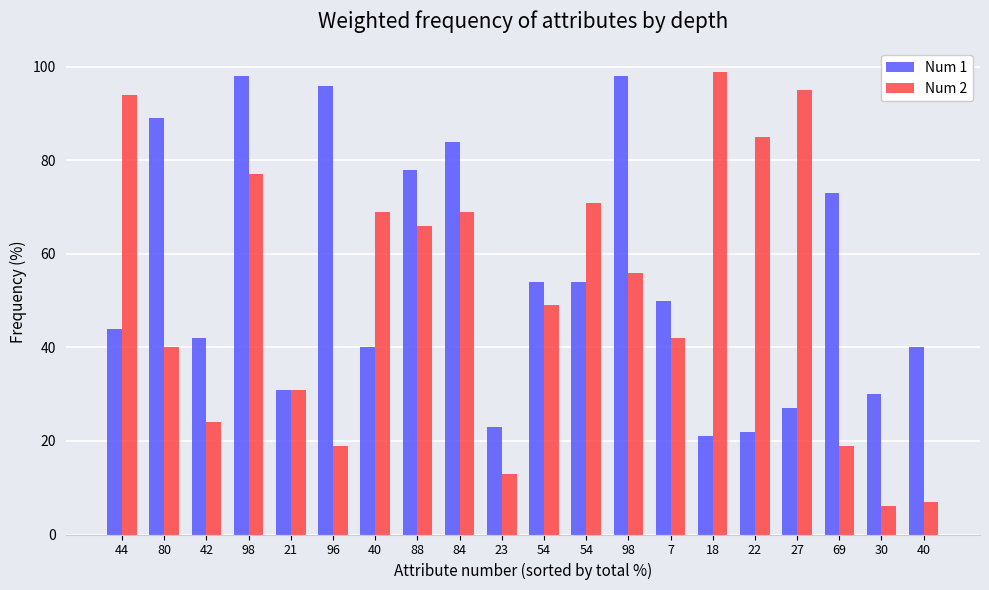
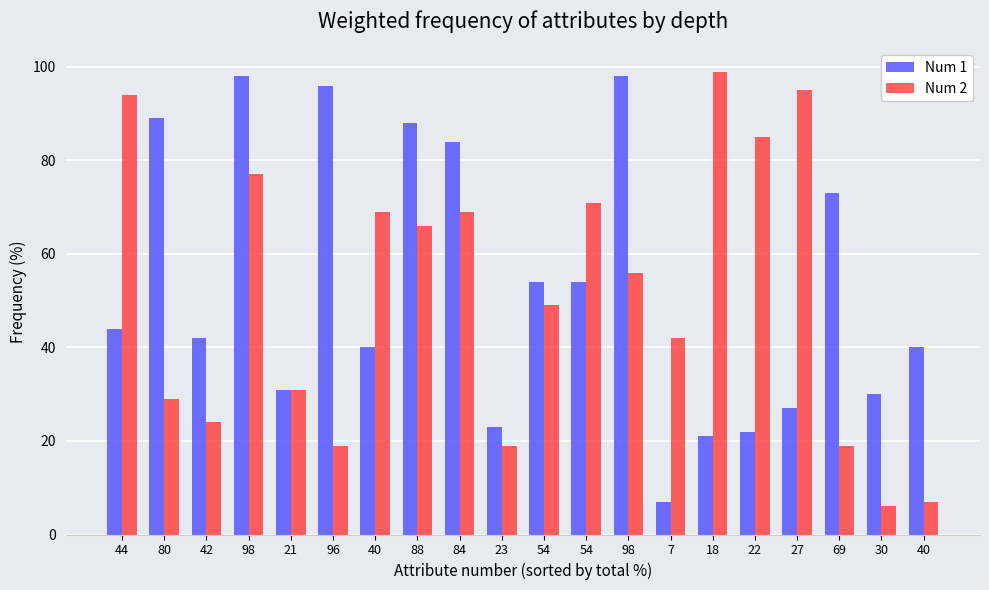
  {
    "Num 1": {
      "44": 44,
      "80": 89,
      "42": 42,
      "21": 31,
      "96": 96,
-     "88": 78,
+     "88": 88,
      "84": 84,
      "23": 23,
-     "7": 50,
+     "7": 7,
      "18": 21,
      "22": 22,
      "27": 27,
      "69": 73,
      "30": 30
    },
    "Num 2": {
      "44": 94,
-     "80": 40,
+     "80": 29,
      "42": 24,
      "21": 31,
      "96": 19,
      "88": 66,
      "84": 69,
-     "23": 13,
+     "23": 19,
      "7": 42,
      "18": 99,
      "22": 85,
      "27": 95,
      "69": 19,
      "30": 6
    }
  }
